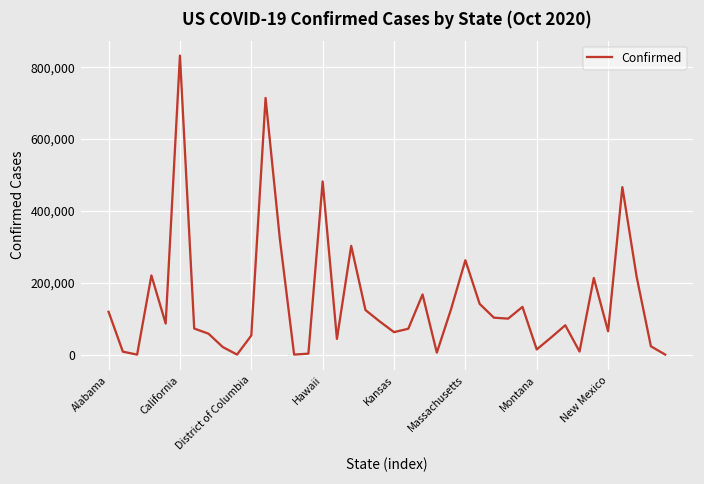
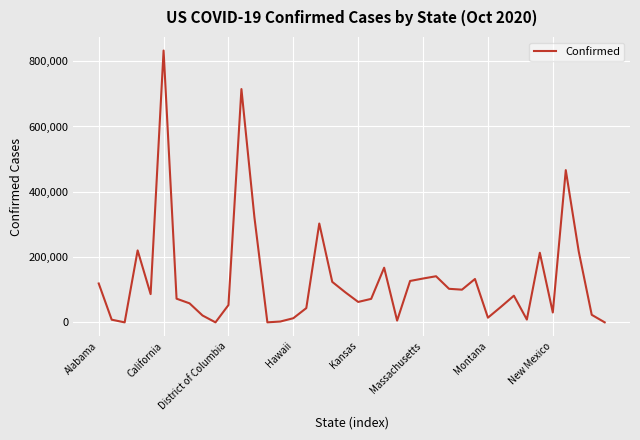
  {
    "Alabama": "120,000",
    "California": "830,000",
    "District of Columbia": "50,000",
-   "Hawaii": "480,000",
+   "Hawaii": "10,000",
    "Kansas": "60,000",
-   "Massachusetts": "260,000",
+   "Massachusetts": "130,000",
    "Montana": "10,000",
-   "New Mexico": "60,000"
+   "New Mexico": "30,000"
  }
